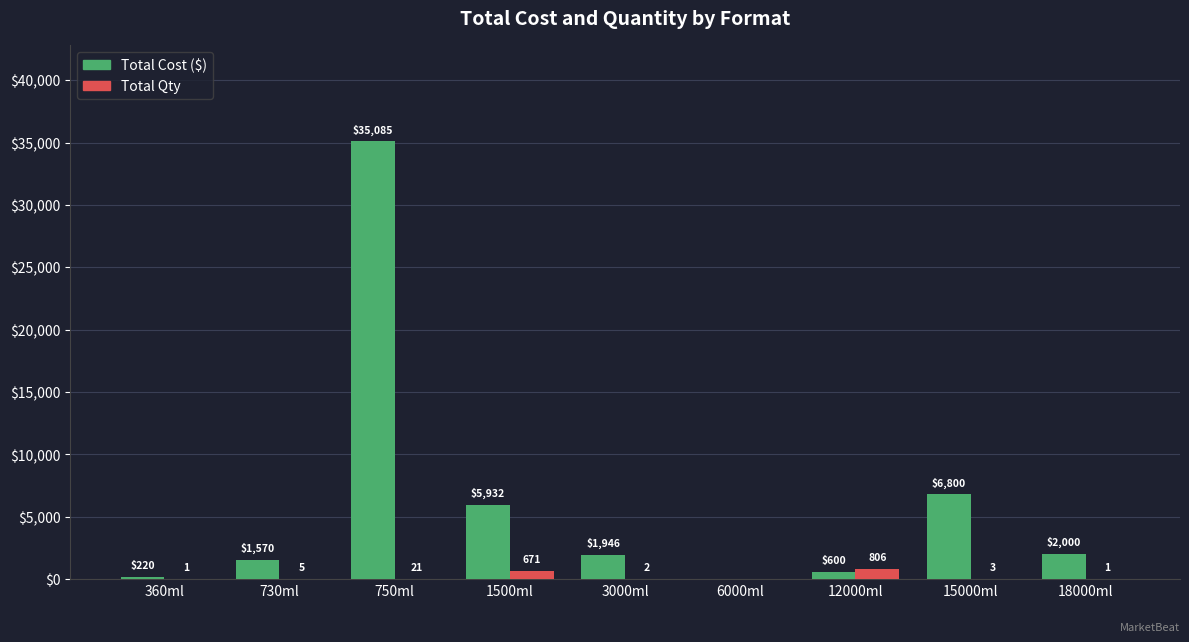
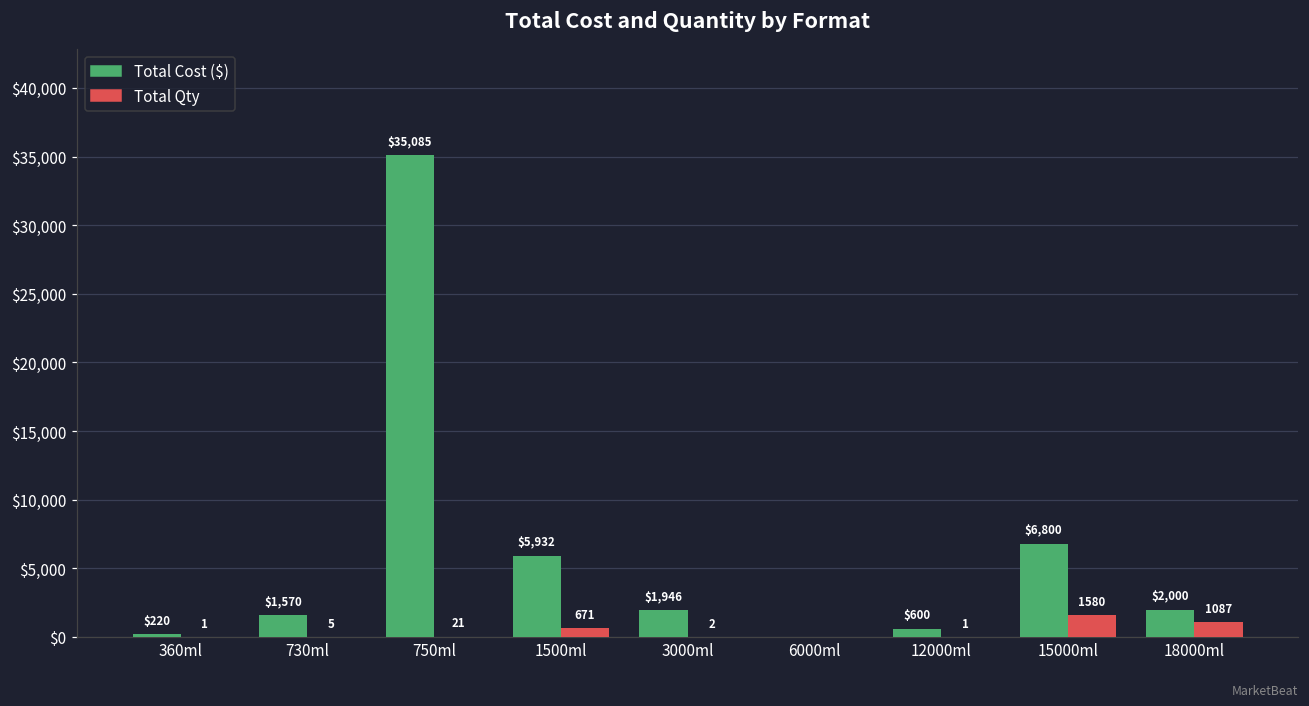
  {
    "Total Cost ($)": {
      "360ml": "$220",
      "730ml": "$1,570",
      "750ml": "$35,085",
      "1500ml": "$5,932",
      "3000ml": "$1,946",
      "12000ml": "$600",
      "15000ml": "$6,800",
      "18000ml": "$2,000"
    },
    "Total Qty": {
      "360ml": "1",
      "730ml": "5",
      "750ml": "21",
      "1500ml": "671",
      "3000ml": "2",
-     "12000ml": "806",
-     "15000ml": "3",
-     "18000ml": "1"
+     "12000ml": "1",
+     "15000ml": "1580",
+     "18000ml": "1087"
    }
  }
